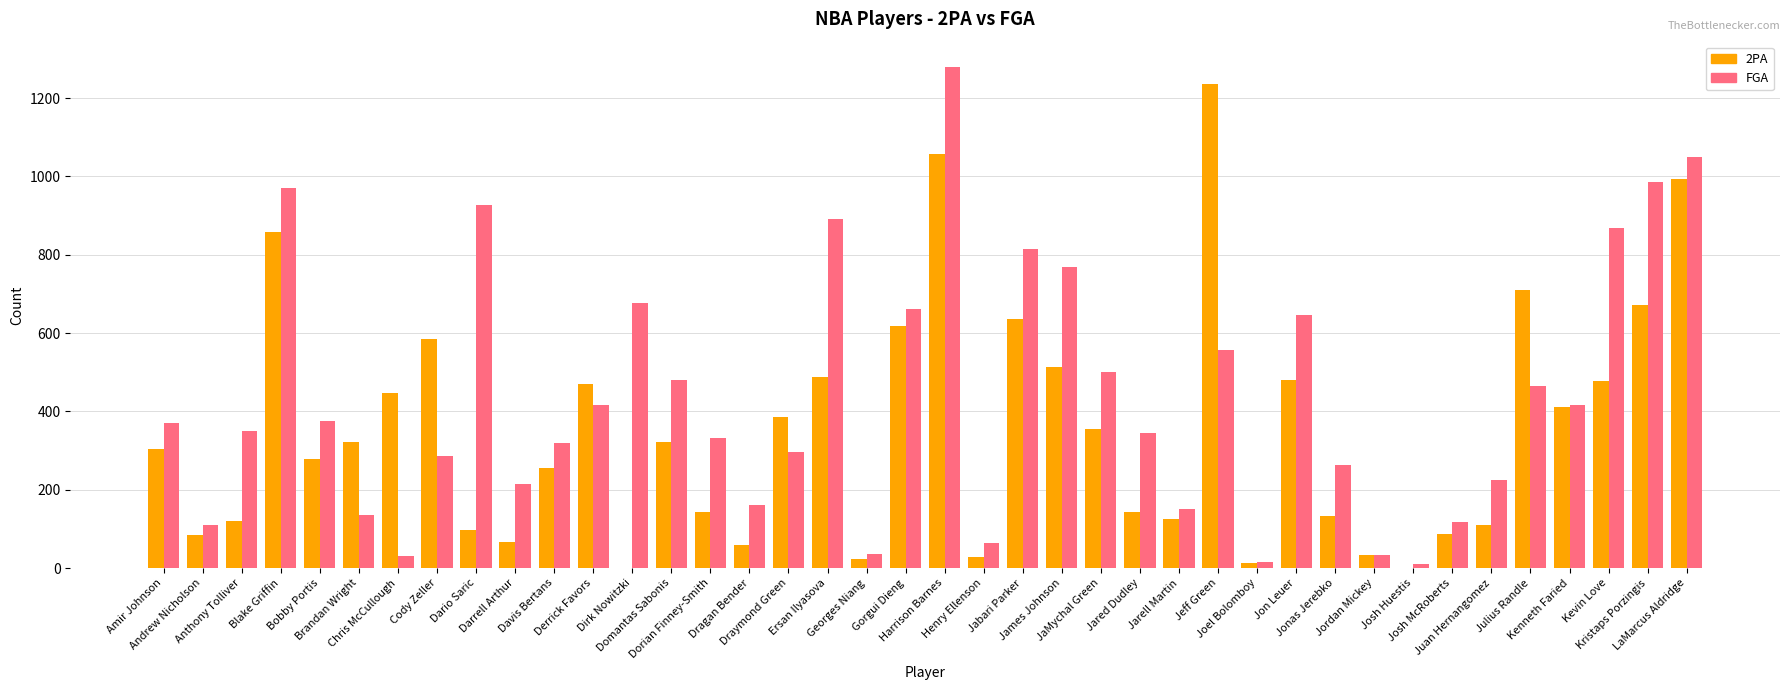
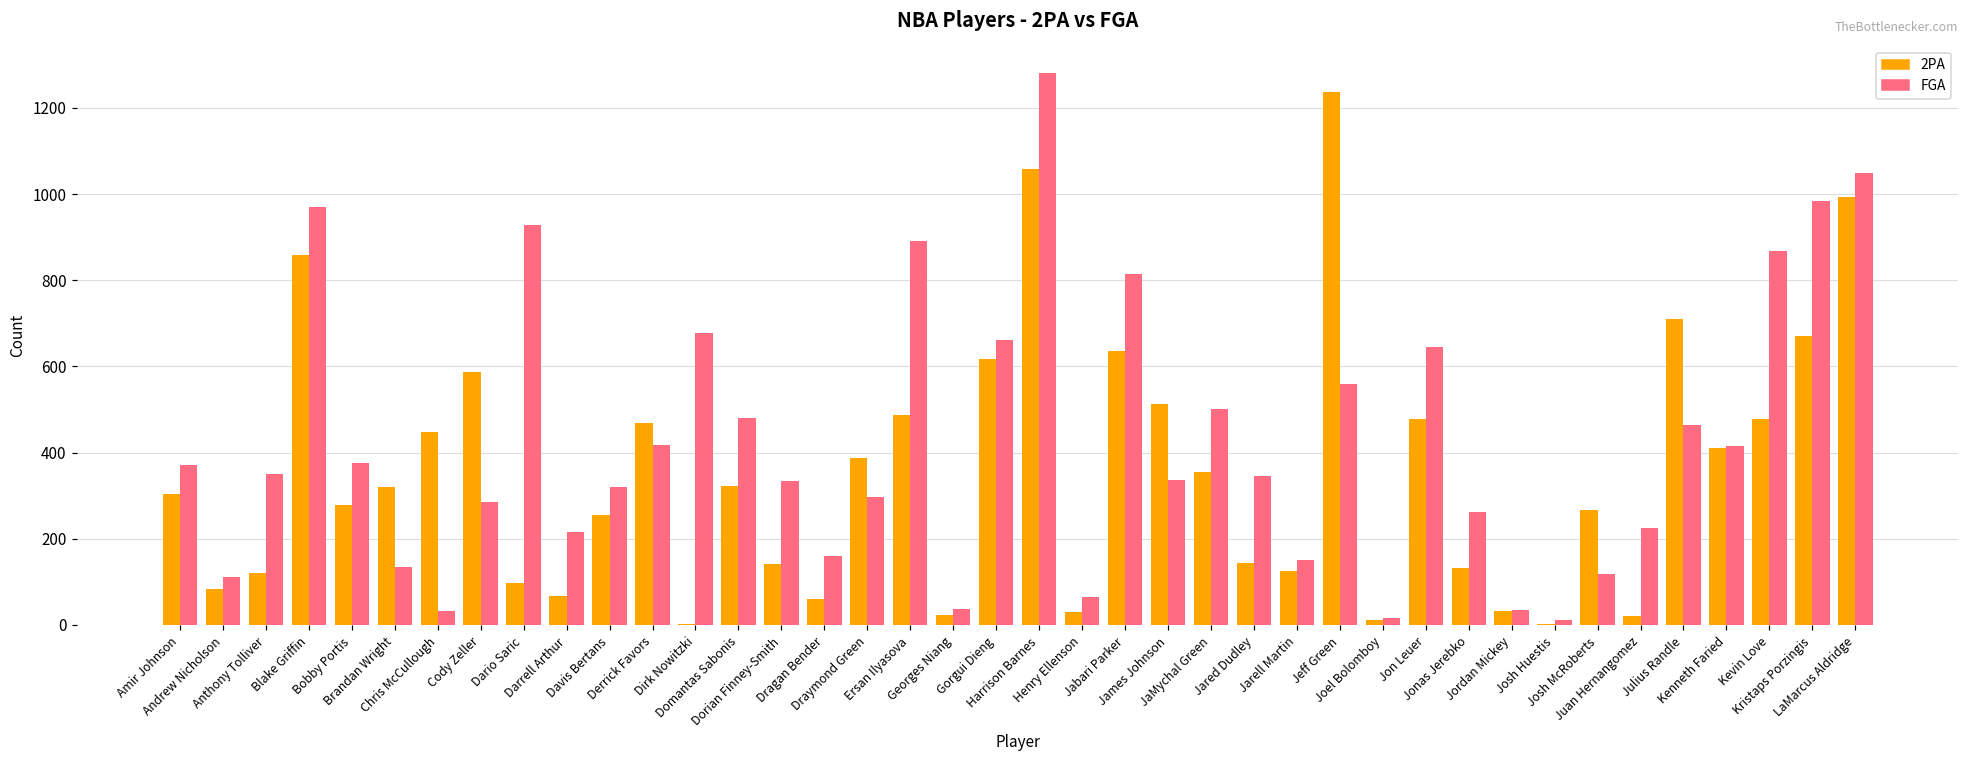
  {
    "2PA": {
      "Amir Johnson": 300,
      "Andrew Nicholson": 80,
      "Anthony Tolliver": 120,
      "Blake Griffin": 860,
      "Bobby Portis": 280,
      "Brandan Wright": 320,
      "Chris McCullough": 450,
      "Cody Zeller": 590,
      "Dario Saric": 100,
      "Darrell Arthur": 70,
      "Davis Bertans": 260,
      "Derrick Favors": 470,
      "Domantas Sabonis": 320,
      "Dorian Finney-Smith": 140,
      "Dragan Bender": 60,
      "Draymond Green": 390,
      "Ersan Ilyasova": 490,
      "Georges Niang": 20,
      "Gorgui Dieng": 620,
      "Harrison Barnes": 1060,
      "Henry Ellenson": 30,
      "Jabari Parker": 640,
      "James Johnson": 510,
      "JaMychal Green": 360,
      "Jared Dudley": 140,
      "Jarell Martin": 130,
      "Jeff Green": 1240,
      "Joel Bolomboy": 10,
      "Jon Leuer": 480,
      "Jonas Jerebko": 130,
      "Jordan Mickey": 30,
-     "Josh McRoberts": 90,
-     "Juan Hernangomez": 110,
+     "Josh McRoberts": 270,
+     "Juan Hernangomez": 20,
      "Julius Randle": 710,
      "Kenneth Faried": 410,
      "Kevin Love": 480,
      "Kristaps Porzingis": 670,
      "LaMarcus Aldridge": 990
    },
    "FGA": {
      "Amir Johnson": 370,
      "Andrew Nicholson": 110,
      "Anthony Tolliver": 350,
      "Blake Griffin": 970,
      "Bobby Portis": 380,
      "Brandan Wright": 140,
      "Chris McCullough": 30,
      "Cody Zeller": 290,
      "Dario Saric": 930,
      "Darrell Arthur": 220,
      "Davis Bertans": 320,
      "Derrick Favors": 420,
      "Dirk Nowitzki": 680,
      "Domantas Sabonis": 480,
      "Dorian Finney-Smith": 330,
      "Dragan Bender": 160,
      "Draymond Green": 300,
      "Ersan Ilyasova": 890,
      "Georges Niang": 40,
      "Gorgui Dieng": 660,
      "Harrison Barnes": 1280,
      "Henry Ellenson": 60,
      "Jabari Parker": 810,
-     "James Johnson": 770,
+     "James Johnson": 340,
      "JaMychal Green": 500,
      "Jared Dudley": 350,
      "Jarell Martin": 150,
      "Jeff Green": 560,
      "Joel Bolomboy": 20,
      "Jon Leuer": 650,
      "Jonas Jerebko": 260,
      "Jordan Mickey": 30,
      "Josh Huestis": 10,
      "Josh McRoberts": 120,
      "Juan Hernangomez": 220,
      "Julius Randle": 470,
      "Kenneth Faried": 420,
      "Kevin Love": 870,
      "Kristaps Porzingis": 990,
      "LaMarcus Aldridge": 1050
    }
  }
